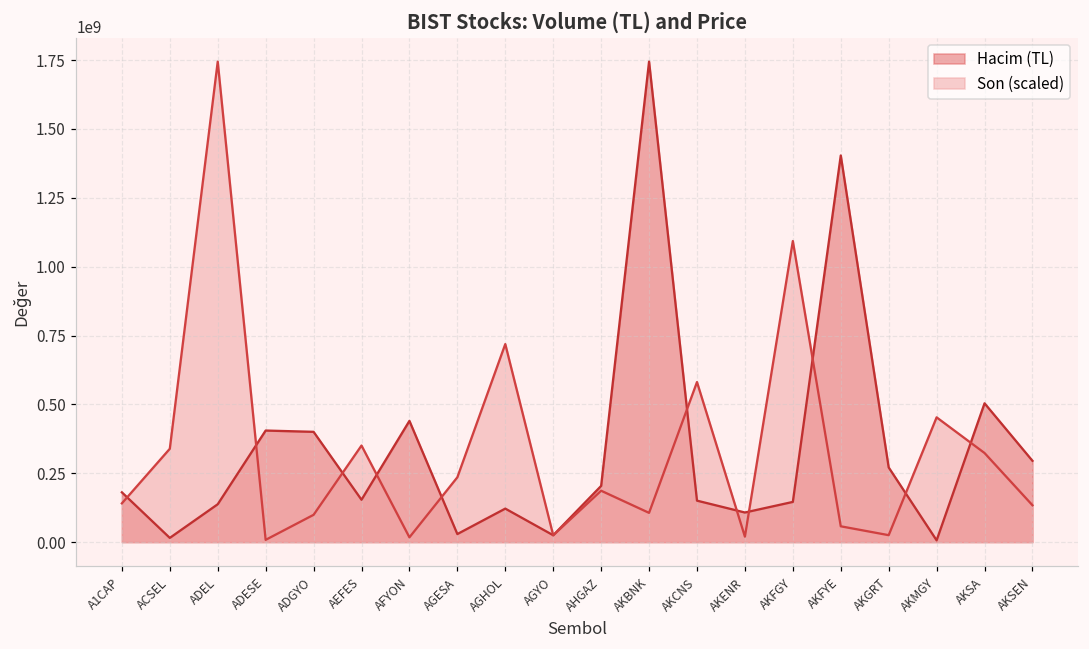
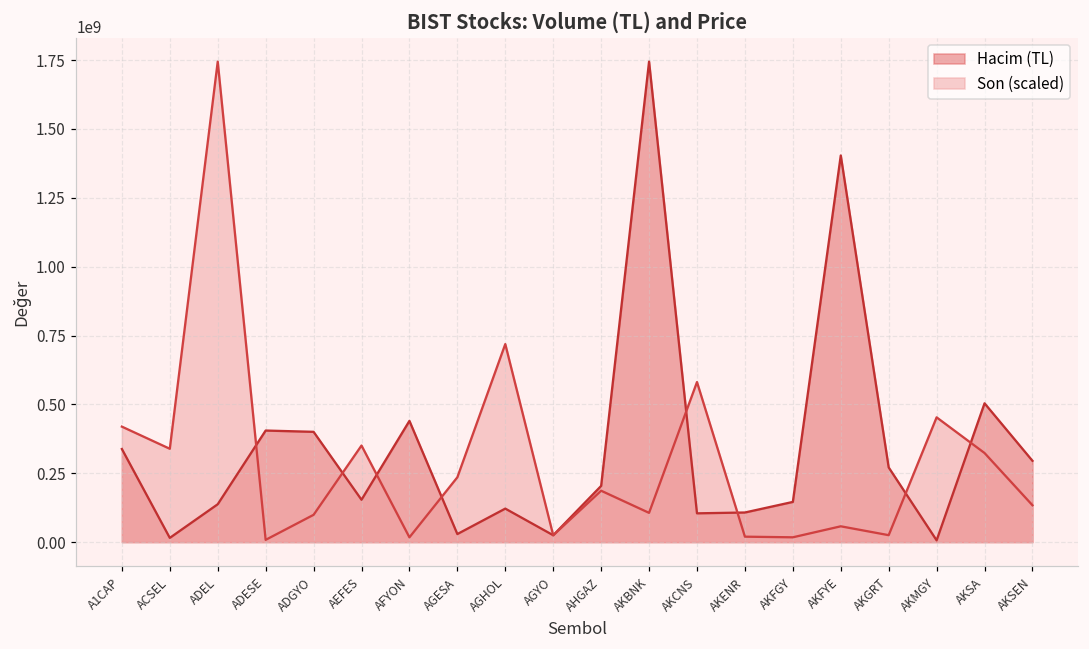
  {
    "Hacim (TL)": {
-     "A1CAP": 180000000,
+     "A1CAP": 340000000,
      "ACSEL": 20000000,
      "ADEL": 140000000,
      "ADESE": 410000000,
      "ADGYO": 400000000,
      "AEFES": 150000000,
      "AFYON": 440000000,
      "AGESA": 30000000,
      "AGHOL": 120000000,
      "AHGAZ": 200000000,
      "AKBNK": 1740000000,
-     "AKCNS": 150000000,
+     "AKCNS": 100000000,
      "AKENR": 110000000,
      "AKFGY": 150000000,
      "AKFYE": 1400000000,
      "AKGRT": 270000000,
      "AKMGY": 10000000,
      "AKSA": 500000000,
      "AKSEN": 300000000
    },
    "Son (scaled)": {
-     "A1CAP": 140000000,
+     "A1CAP": 420000000,
      "ACSEL": 340000000,
      "ADEL": 1740000000,
      "ADESE": 10000000,
      "ADGYO": 100000000,
      "AEFES": 350000000,
      "AFYON": 20000000,
      "AGESA": 240000000,
      "AGHOL": 720000000,
      "AHGAZ": 190000000,
      "AKBNK": 110000000,
      "AKCNS": 580000000,
      "AKENR": 20000000,
-     "AKFGY": 1090000000,
+     "AKFGY": 20000000,
      "AKFYE": 60000000,
      "AKGRT": 30000000,
      "AKMGY": 450000000,
      "AKSA": 320000000,
      "AKSEN": 130000000
    }
  }
